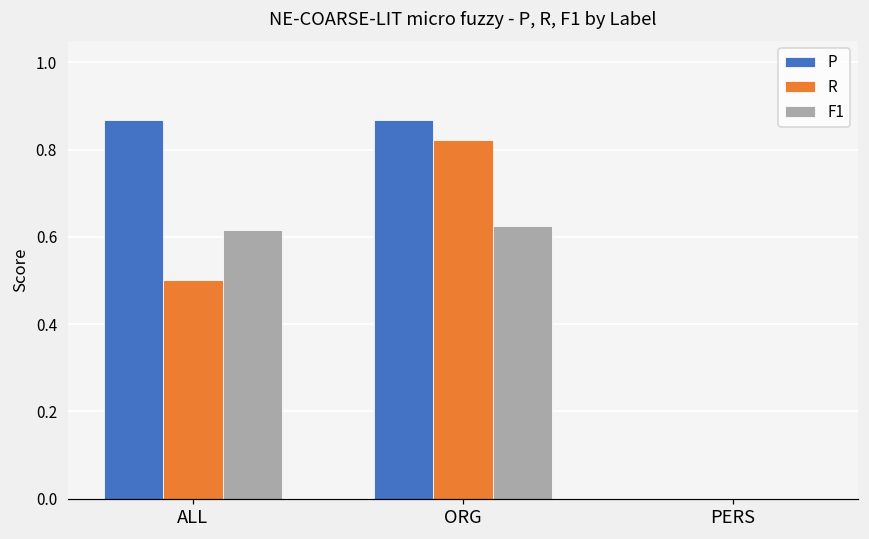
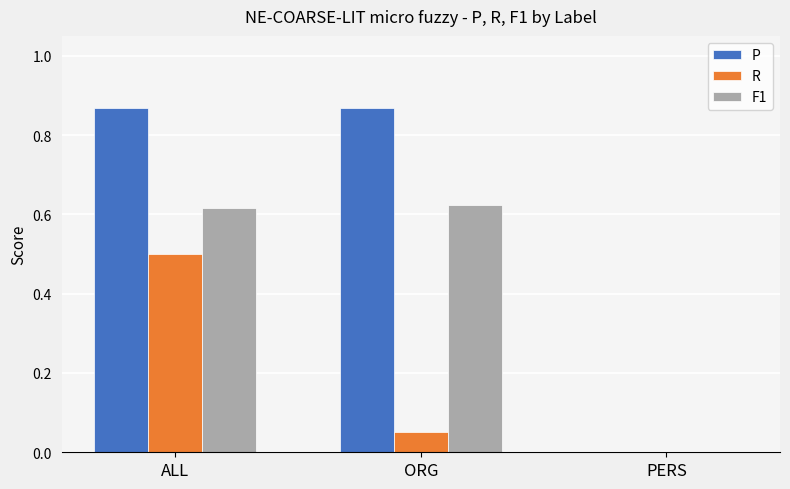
  {
    "P": {
      "ALL": 0.87,
      "ORG": 0.87,
      "PERS": 0.00
    },
    "R": {
      "ALL": 0.50,
-     "ORG": 0.82,
+     "ORG": 0.05,
      "PERS": 0.00
    },
    "F1": {
      "ALL": 0.62,
      "ORG": 0.62,
      "PERS": 0.00
    }
  }
